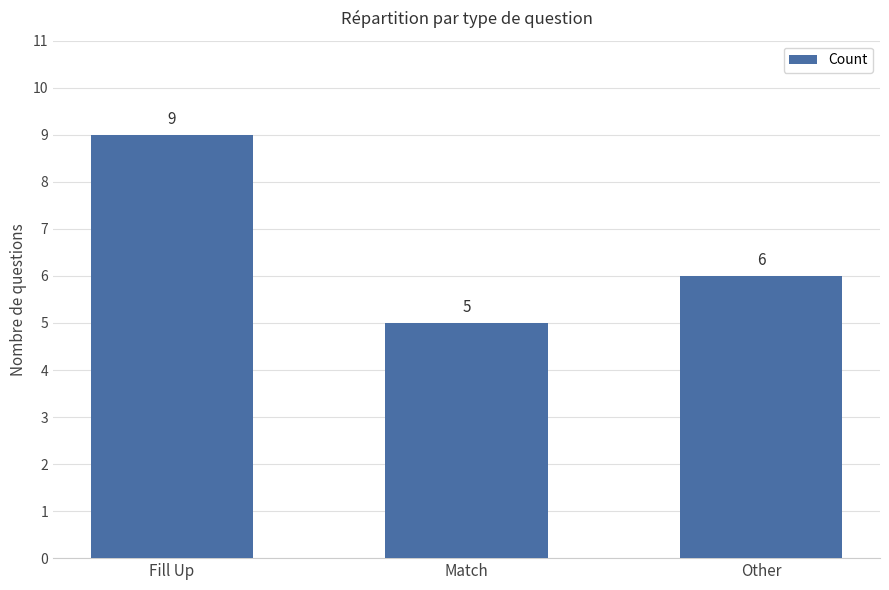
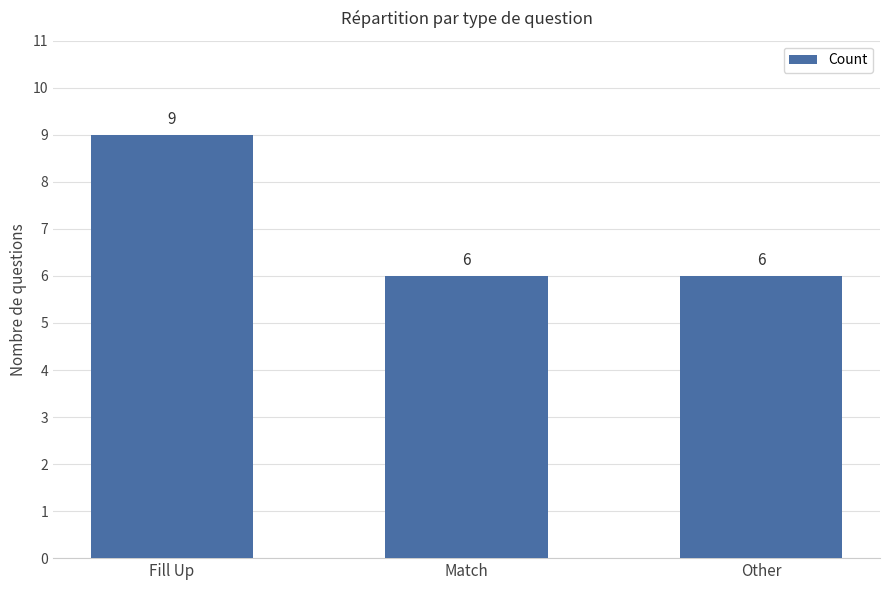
  {
    "Fill Up": 9,
-   "Match": 5,
+   "Match": 6,
    "Other": 6
  }
